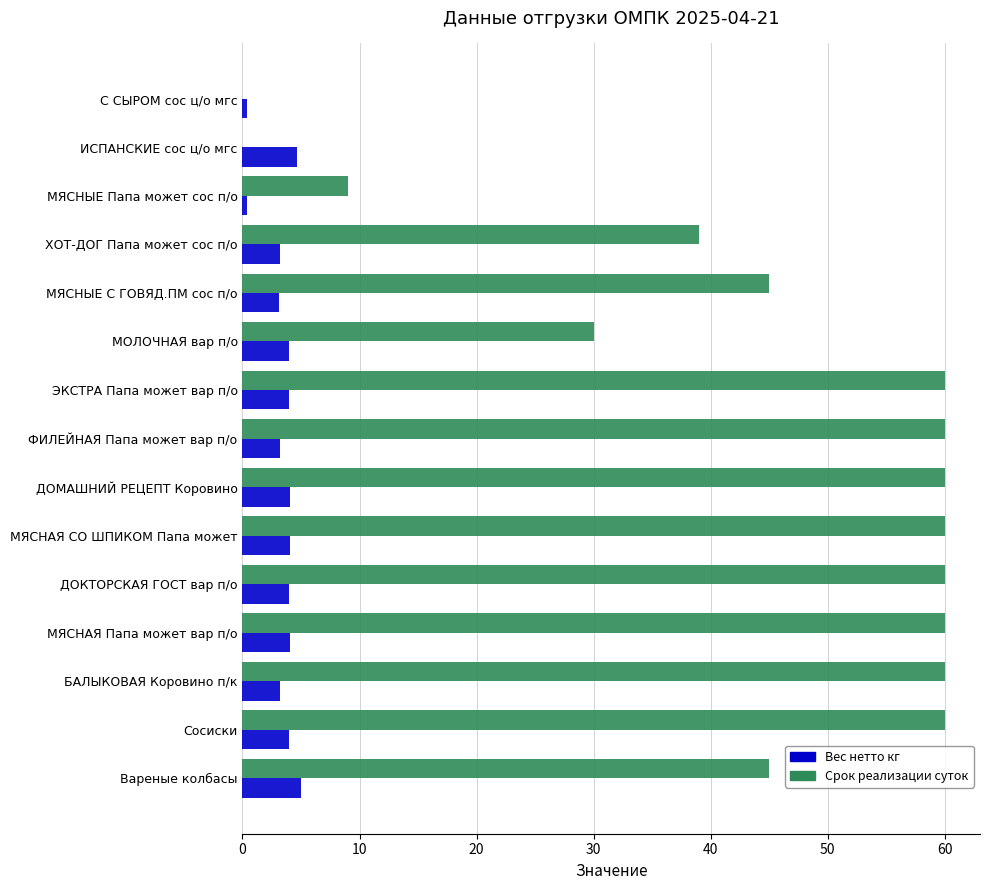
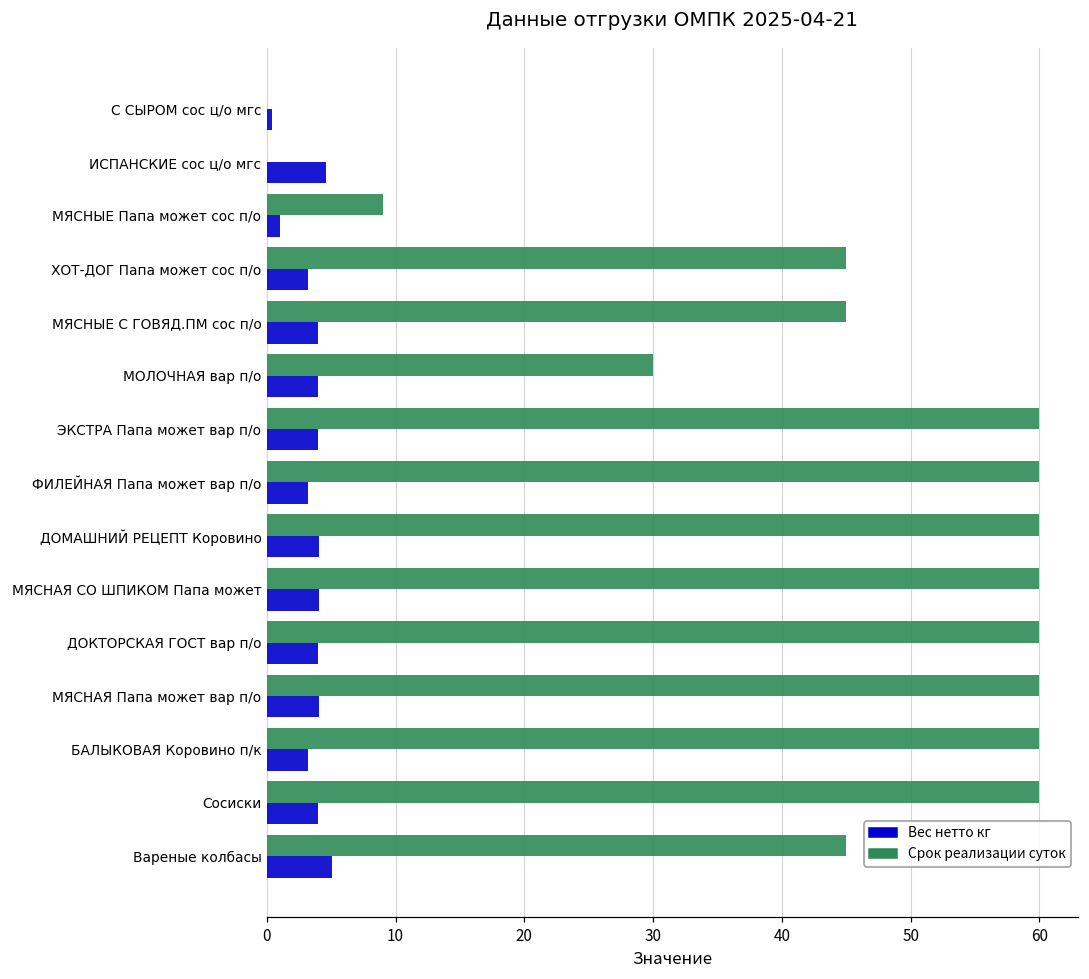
  {
    "Вес нетто кг": {
      "С СЫРОМ сос ц/о мгс": 0.4,
      "ИСПАНСКИЕ сос ц/о мгс": 4.6,
-     "МЯСНЫЕ Папа может сос п/о": 0.4,
+     "МЯСНЫЕ Папа может сос п/о": 1.1,
      "ХОТ-ДОГ Папа может сос п/о": 3.2,
-     "МЯСНЫЕ С ГОВЯД.ПМ сос п/о": 3.2,
+     "МЯСНЫЕ С ГОВЯД.ПМ сос п/о": 4.0,
      "МОЛОЧНАЯ вар п/о": 4.0,
      "ЭКСТРА Папа может вар п/о": 4.0,
      "ФИЛЕЙНАЯ Папа может вар п/о": 3.2,
      "ДОМАШНИЙ РЕЦЕПТ Коровино": 4.1,
      "МЯСНАЯ СО ШПИКОМ Папа может": 4.1,
      "ДОКТОРСКАЯ ГОСТ вар п/о": 4.0,
      "МЯСНАЯ Папа может вар п/о": 4.1,
      "БАЛЫКОВАЯ Коровино п/к": 3.2,
      "Сосиски": 4.0,
      "Вареные колбасы": 5.0
    },
    "Срок реализации суток": {
      "С СЫРОМ сос ц/о мгс": 0,
      "ИСПАНСКИЕ сос ц/о мгс": 0,
      "МЯСНЫЕ Папа может сос п/о": 9,
-     "ХОТ-ДОГ Папа может сос п/о": 39,
+     "ХОТ-ДОГ Папа может сос п/о": 45,
      "МЯСНЫЕ С ГОВЯД.ПМ сос п/о": 45,
      "МОЛОЧНАЯ вар п/о": 30,
      "ЭКСТРА Папа может вар п/о": 60,
      "ФИЛЕЙНАЯ Папа может вар п/о": 60,
      "ДОМАШНИЙ РЕЦЕПТ Коровино": 60,
      "МЯСНАЯ СО ШПИКОМ Папа может": 60,
      "ДОКТОРСКАЯ ГОСТ вар п/о": 60,
      "МЯСНАЯ Папа может вар п/о": 60,
      "БАЛЫКОВАЯ Коровино п/к": 60,
      "Сосиски": 60,
      "Вареные колбасы": 45
    }
  }
